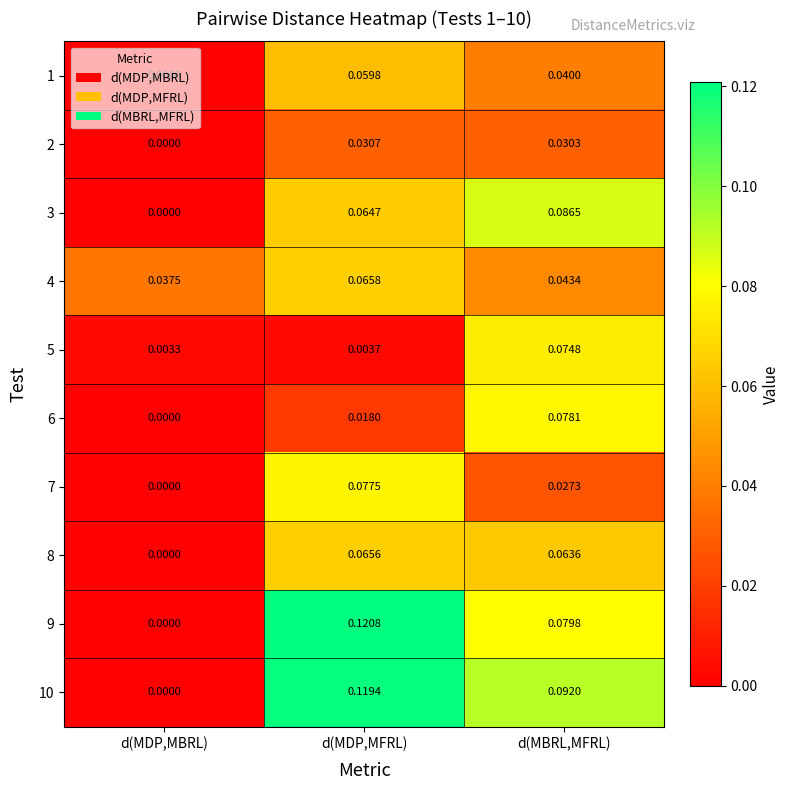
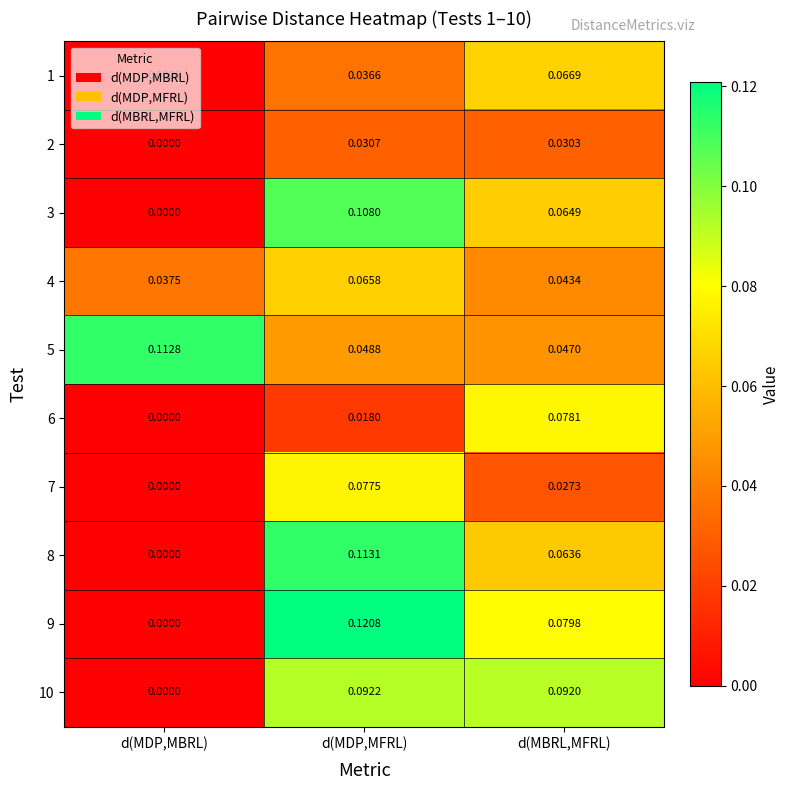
  {
    "1": {
-     "d(MDP,MFRL)": 0.0598,
-     "d(MBRL,MFRL)": 0.0400
+     "d(MDP,MFRL)": 0.0366,
+     "d(MBRL,MFRL)": 0.0669
    },
    "2": {
      "d(MDP,MBRL)": 0.0000,
      "d(MDP,MFRL)": 0.0307,
      "d(MBRL,MFRL)": 0.0303
    },
    "3": {
      "d(MDP,MBRL)": 0.0000,
-     "d(MDP,MFRL)": 0.0647,
-     "d(MBRL,MFRL)": 0.0865
+     "d(MDP,MFRL)": 0.1080,
+     "d(MBRL,MFRL)": 0.0649
    },
    "4": {
      "d(MDP,MBRL)": 0.0375,
      "d(MDP,MFRL)": 0.0658,
      "d(MBRL,MFRL)": 0.0434
    },
    "5": {
-     "d(MDP,MBRL)": 0.0033,
-     "d(MDP,MFRL)": 0.0037,
-     "d(MBRL,MFRL)": 0.0748
+     "d(MDP,MBRL)": 0.1128,
+     "d(MDP,MFRL)": 0.0488,
+     "d(MBRL,MFRL)": 0.0470
    },
    "6": {
      "d(MDP,MBRL)": 0.0000,
      "d(MDP,MFRL)": 0.0180,
      "d(MBRL,MFRL)": 0.0781
    },
    "7": {
      "d(MDP,MBRL)": 0.0000,
      "d(MDP,MFRL)": 0.0775,
      "d(MBRL,MFRL)": 0.0273
    },
    "8": {
      "d(MDP,MBRL)": 0.0000,
-     "d(MDP,MFRL)": 0.0656,
+     "d(MDP,MFRL)": 0.1131,
      "d(MBRL,MFRL)": 0.0636
    },
    "9": {
      "d(MDP,MBRL)": 0.0000,
      "d(MDP,MFRL)": 0.1208,
      "d(MBRL,MFRL)": 0.0798
    },
    "10": {
      "d(MDP,MBRL)": 0.0000,
-     "d(MDP,MFRL)": 0.1194,
+     "d(MDP,MFRL)": 0.0922,
      "d(MBRL,MFRL)": 0.0920
    }
  }
